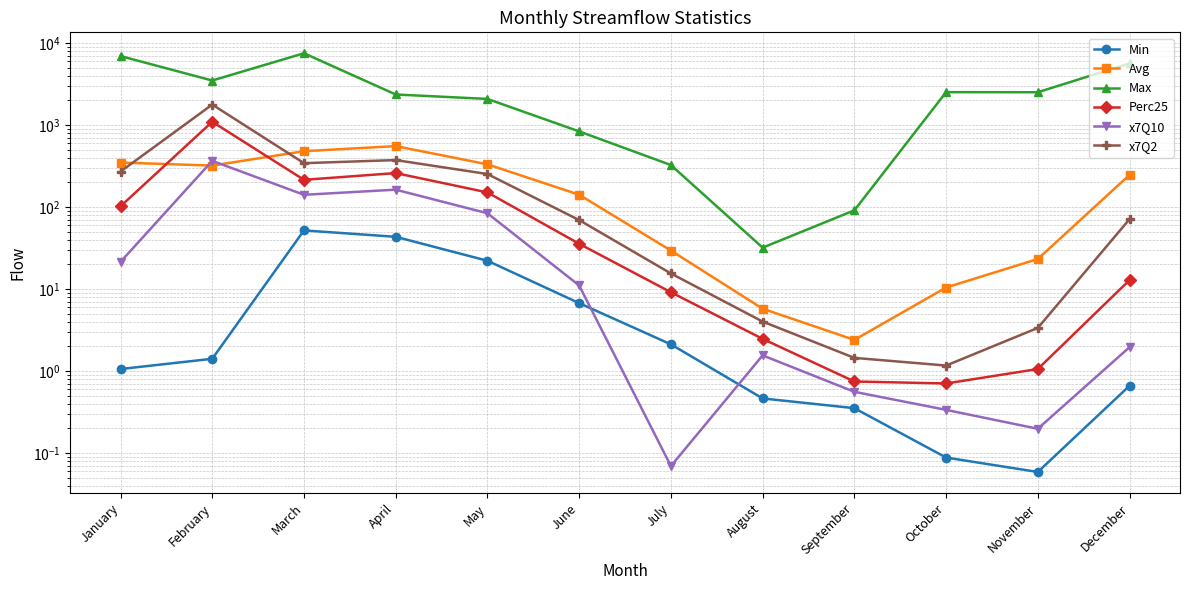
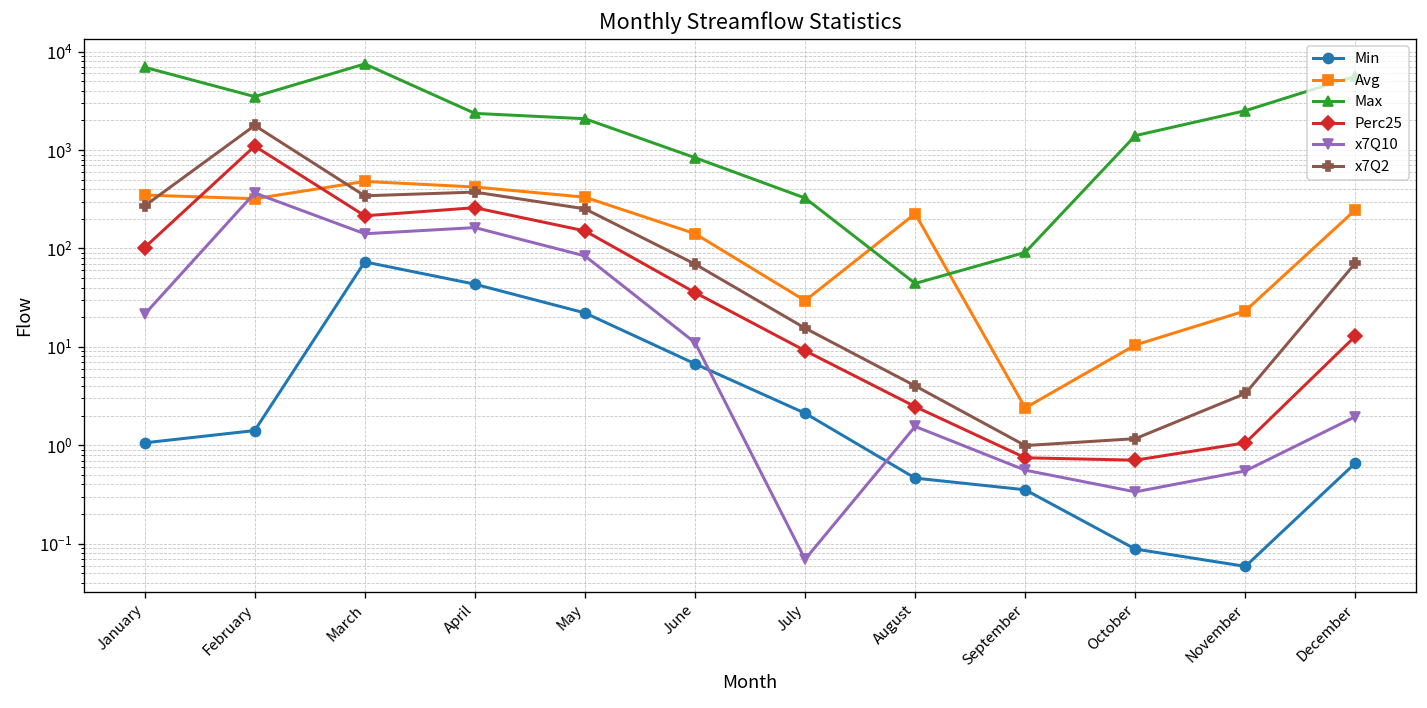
  {
    "Min": {
      "January": 1,
      "February": 1.4,
-     "March": 50,
+     "March": 70,
      "April": 40,
      "May": 22,
      "June": 7,
      "July": 2,
      "August": 0.5,
      "September": 0.35,
      "October": 0.09,
      "November": 0.06,
      "December": 0.7
    },
    "Avg": {
      "January": 350,
      "February": 320,
      "March": 500,
-     "April": 600,
+     "April": 400,
      "May": 330,
      "June": 140,
      "July": 29,
-     "August": 6,
+     "August": 230,
      "September": 2.4,
      "October": 10,
      "November": 23,
      "December": 250
    },
    "Max": {
      "January": 7000,
      "February": 3500,
      "March": 8000,
      "April": 2400,
      "May": 2100,
      "June": 800,
      "July": 330,
-     "August": 32,
+     "August": 40,
      "September": 90,
-     "October": 2500,
+     "October": 1400,
      "November": 2500
    },
    "Perc25": {
      "January": 100,
      "February": 1100,
      "March": 210,
      "April": 260,
      "May": 150,
      "June": 40,
      "July": 9,
      "August": 2.5,
      "September": 0.7,
      "October": 0.7,
      "November": 1.1,
      "December": 13
    },
    "x7Q10": {
      "January": 21,
      "February": 400,
      "March": 140,
      "April": 160,
      "May": 80,
      "June": 11,
      "July": 0.07,
      "August": 1.6,
      "September": 0.6,
      "October": 0.34,
-     "November": 0.20,
+     "November": 0.5,
      "December": 2.0
    },
    "x7Q2": {
      "January": 270,
      "February": 1800,
      "March": 340,
      "April": 400,
      "May": 250,
      "June": 70,
      "July": 16,
      "August": 4,
-     "September": 1.4,
+     "September": 1.0,
      "October": 1.2,
      "November": 3.4,
      "December": 70
    }
  }
